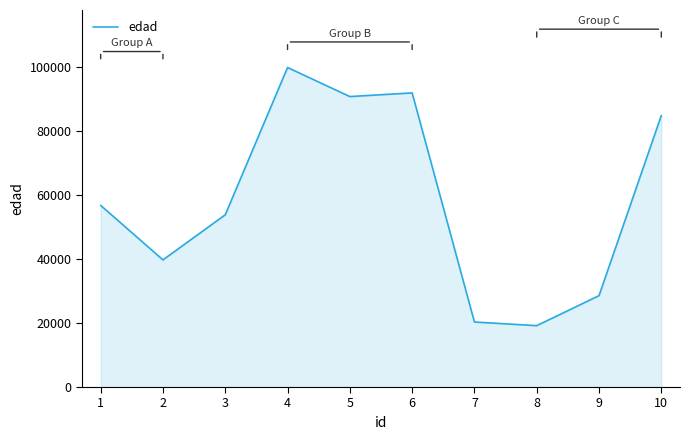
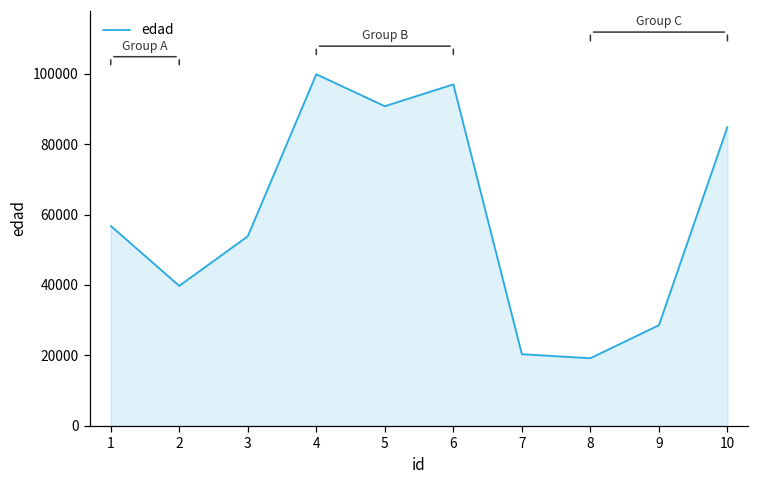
  {
    "1": 57000,
    "2": 40000,
    "3": 54000,
    "4": 100000,
    "5": 91000,
-   "6": 92000,
+   "6": 97000,
    "7": 20000,
    "8": 19000,
    "9": 29000,
    "10": 85000
  }
